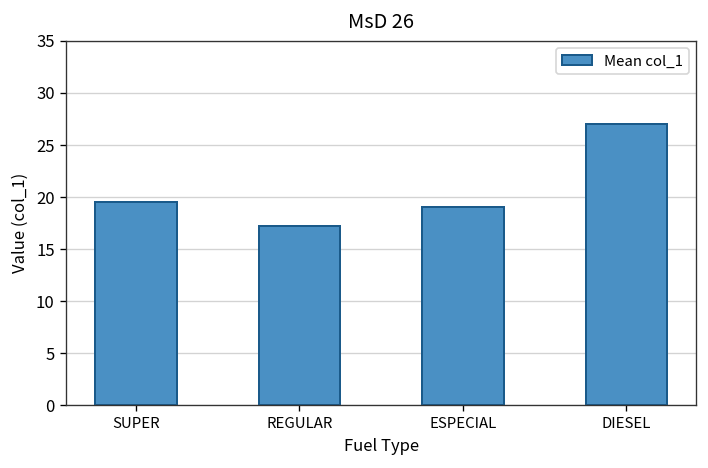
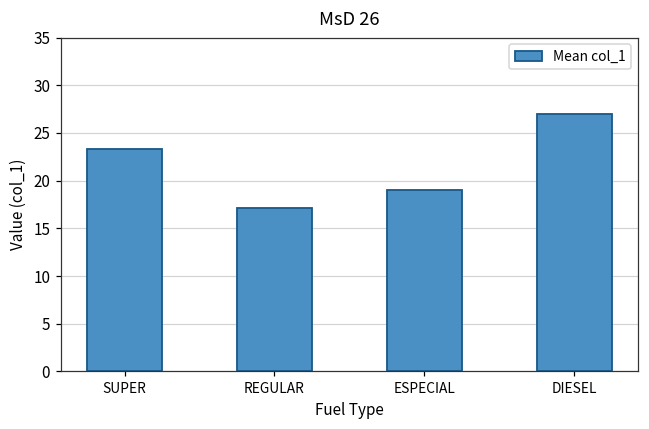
  {
-   "SUPER": 20,
+   "SUPER": 23,
    "REGULAR": 17,
    "ESPECIAL": 19,
    "DIESEL": 27
  }
